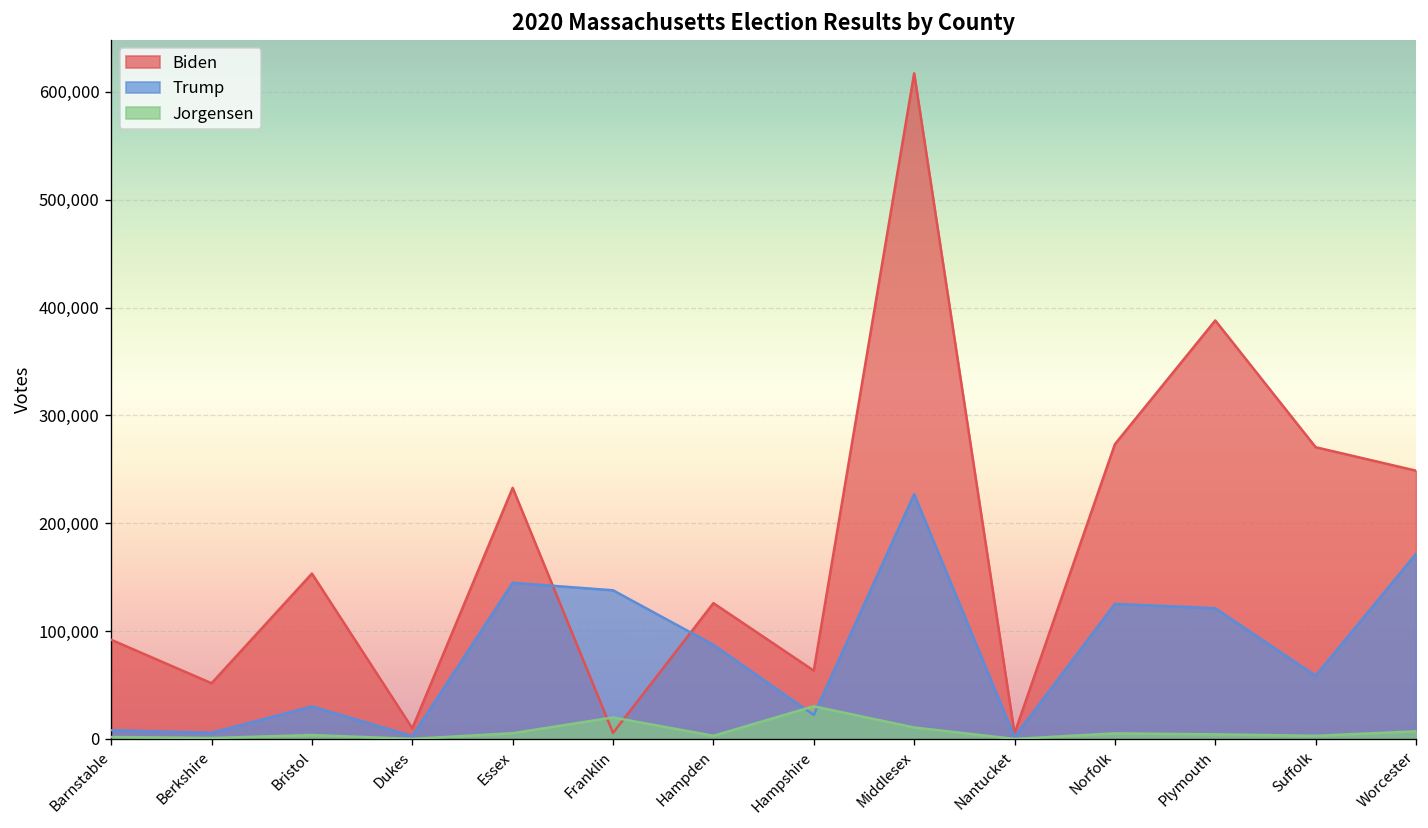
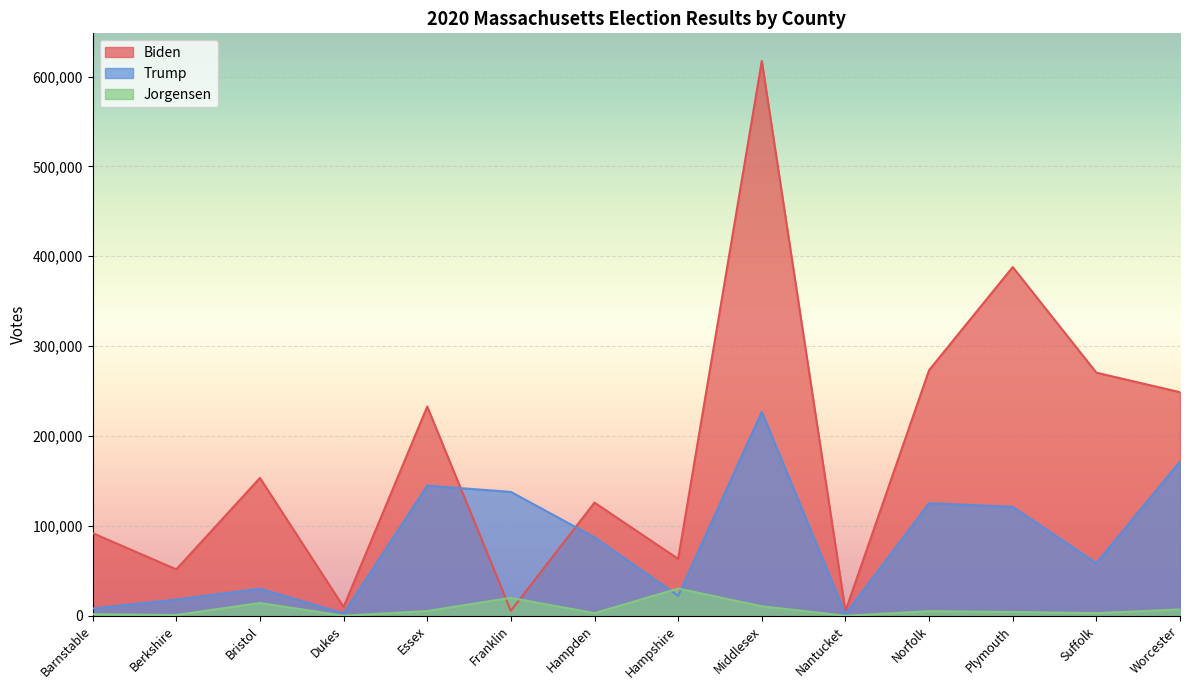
  {
    "Biden": {
      "Barnstable": "90,000",
      "Berkshire": "50,000",
      "Bristol": "150,000",
      "Dukes": "10,000",
      "Essex": "230,000",
      "Franklin": "10,000",
      "Hampden": "130,000",
      "Hampshire": "60,000",
      "Middlesex": "620,000",
      "Nantucket": "10,000",
      "Norfolk": "270,000",
      "Plymouth": "390,000",
      "Suffolk": "270,000",
      "Worcester": "250,000"
    },
    "Trump": {
      "Barnstable": "10,000",
-     "Berkshire": "10,000",
+     "Berkshire": "20,000",
      "Bristol": "30,000",
      "Essex": "140,000",
      "Franklin": "140,000",
      "Hampden": "90,000",
      "Hampshire": "20,000",
      "Middlesex": "230,000",
      "Norfolk": "130,000",
      "Plymouth": "120,000",
      "Suffolk": "60,000",
      "Worcester": "170,000"
    },
    "Jorgensen": {
      "Barnstable": "0",
      "Berkshire": "0",
-     "Bristol": "0",
+     "Bristol": "10,000",
      "Essex": "10,000",
      "Franklin": "20,000",
      "Hampden": "0",
      "Hampshire": "30,000",
      "Middlesex": "10,000",
      "Norfolk": "10,000",
      "Plymouth": "0",
      "Suffolk": "0",
      "Worcester": "10,000"
    }
  }
